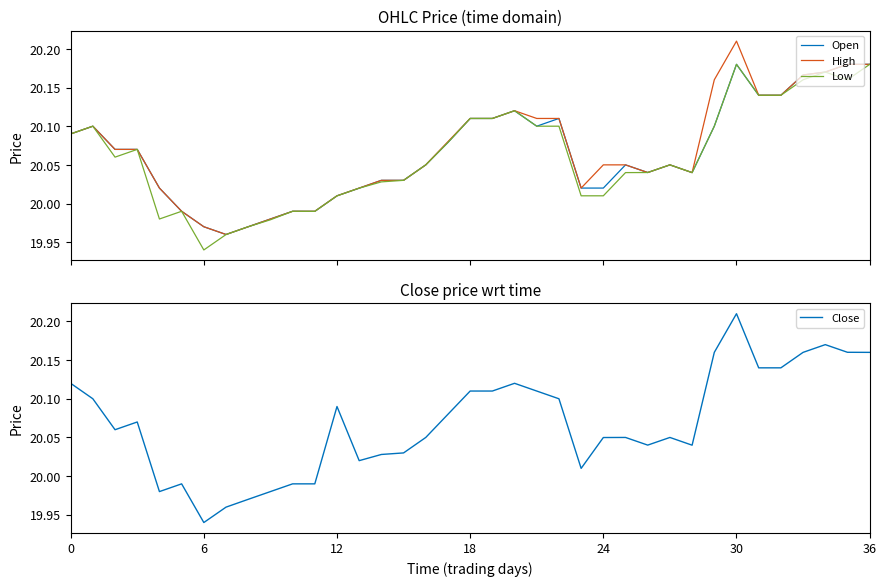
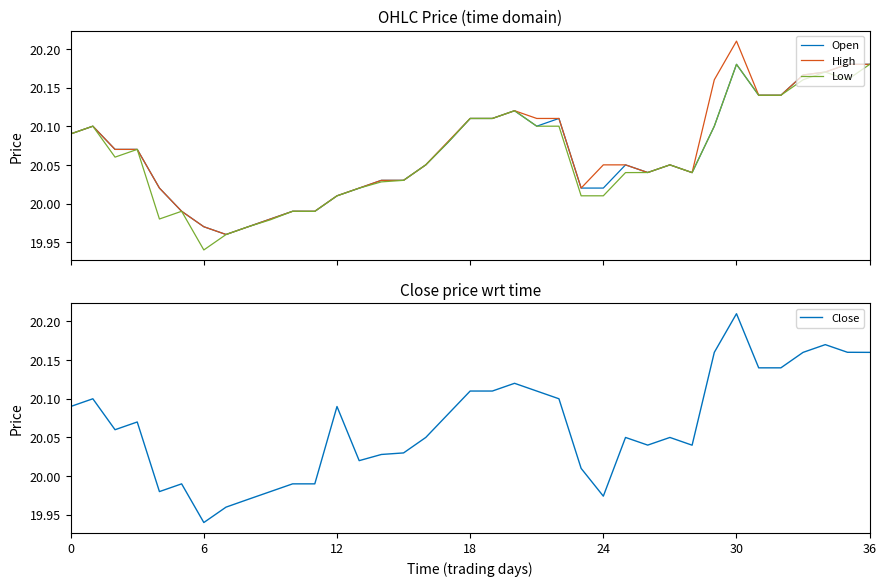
  {
    "Close price wrt time": {
-     "0": 20.12,
+     "0": 20.09,
      "6": 19.94,
      "12": 20.09,
      "18": 20.11,
-     "24": 20.05,
+     "24": 19.97,
      "30": 20.21,
      "36": 20.16
    }
  }
